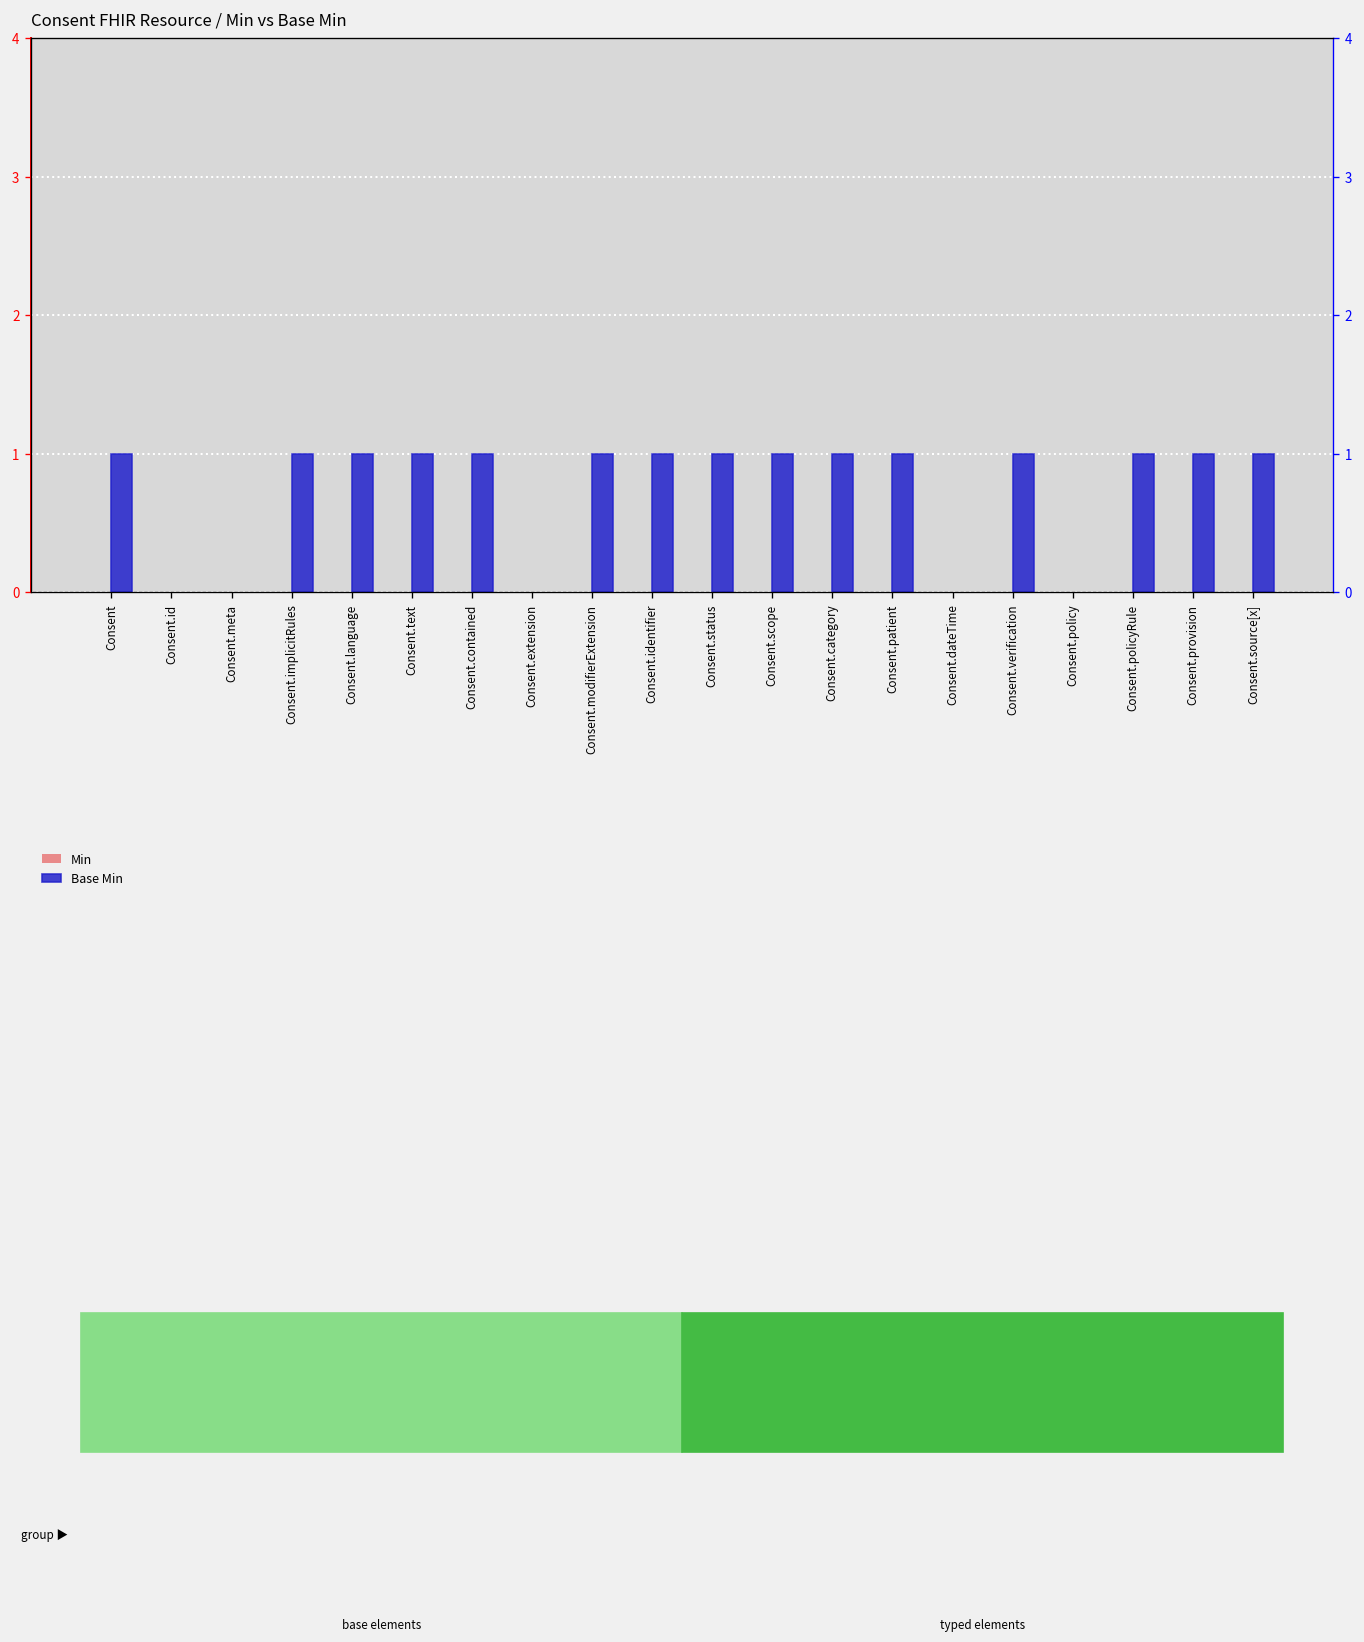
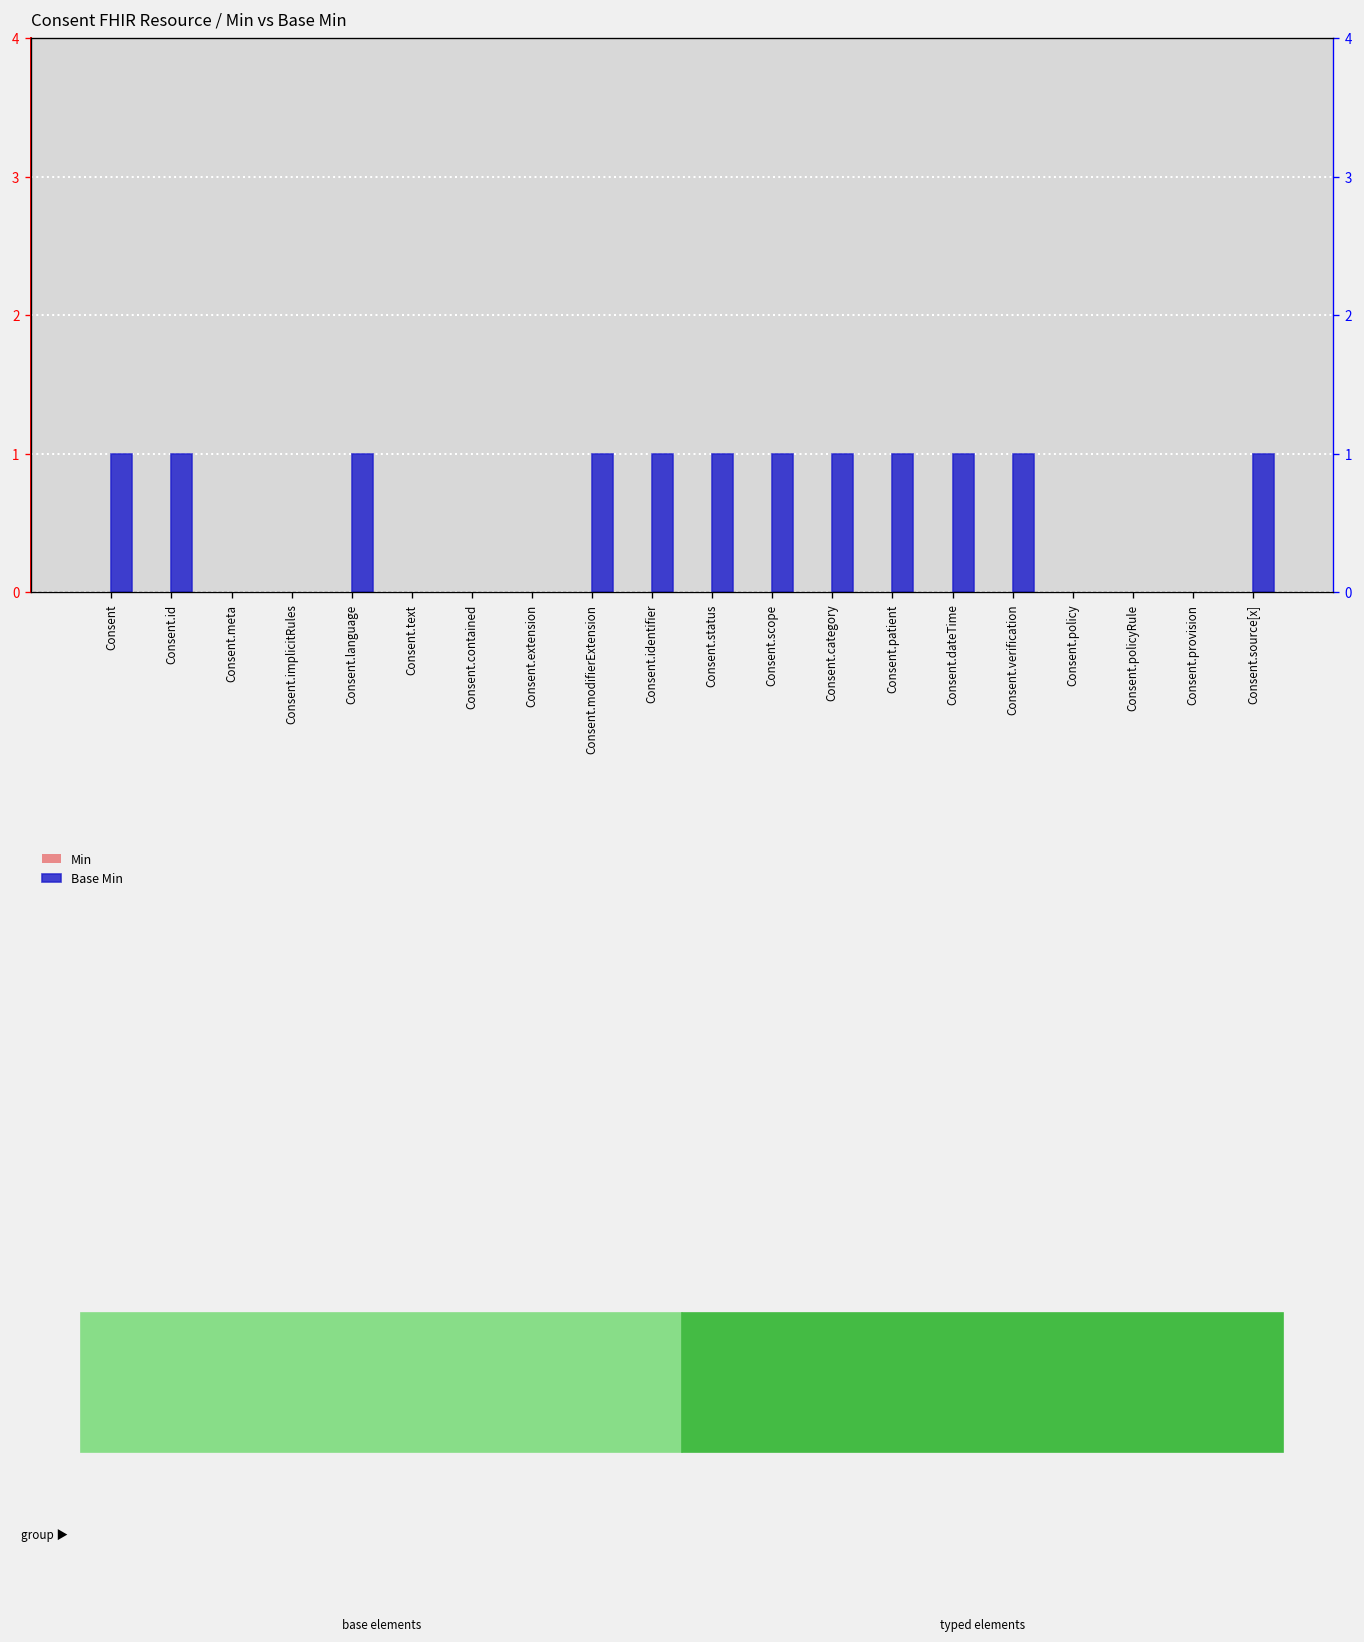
  {
    "Min": {
      "Consent": 0,
      "Consent.id": 0,
      "Consent.meta": 0,
      "Consent.implicitRules": 0,
      "Consent.language": 0,
      "Consent.text": 0,
      "Consent.contained": 0,
      "Consent.extension": 0,
      "Consent.modifierExtension": 0,
      "Consent.identifier": 0,
      "Consent.status": 0,
      "Consent.scope": 0,
      "Consent.category": 0,
      "Consent.patient": 0,
      "Consent.dateTime": 0,
      "Consent.verification": 0,
      "Consent.policy": 0,
      "Consent.policyRule": 0,
      "Consent.provision": 0,
      "Consent.source[x]": 0
    },
    "Base Min": {
      "Consent": 1,
-     "Consent.id": 0,
+     "Consent.id": 1,
      "Consent.meta": 0,
-     "Consent.implicitRules": 1,
+     "Consent.implicitRules": 0,
      "Consent.language": 1,
-     "Consent.text": 1,
-     "Consent.contained": 1,
+     "Consent.text": 0,
+     "Consent.contained": 0,
      "Consent.extension": 0,
      "Consent.modifierExtension": 1,
      "Consent.identifier": 1,
      "Consent.status": 1,
      "Consent.scope": 1,
      "Consent.category": 1,
      "Consent.patient": 1,
-     "Consent.dateTime": 0,
+     "Consent.dateTime": 1,
      "Consent.verification": 1,
      "Consent.policy": 0,
-     "Consent.policyRule": 1,
-     "Consent.provision": 1,
+     "Consent.policyRule": 0,
+     "Consent.provision": 0,
      "Consent.source[x]": 1
    }
  }
